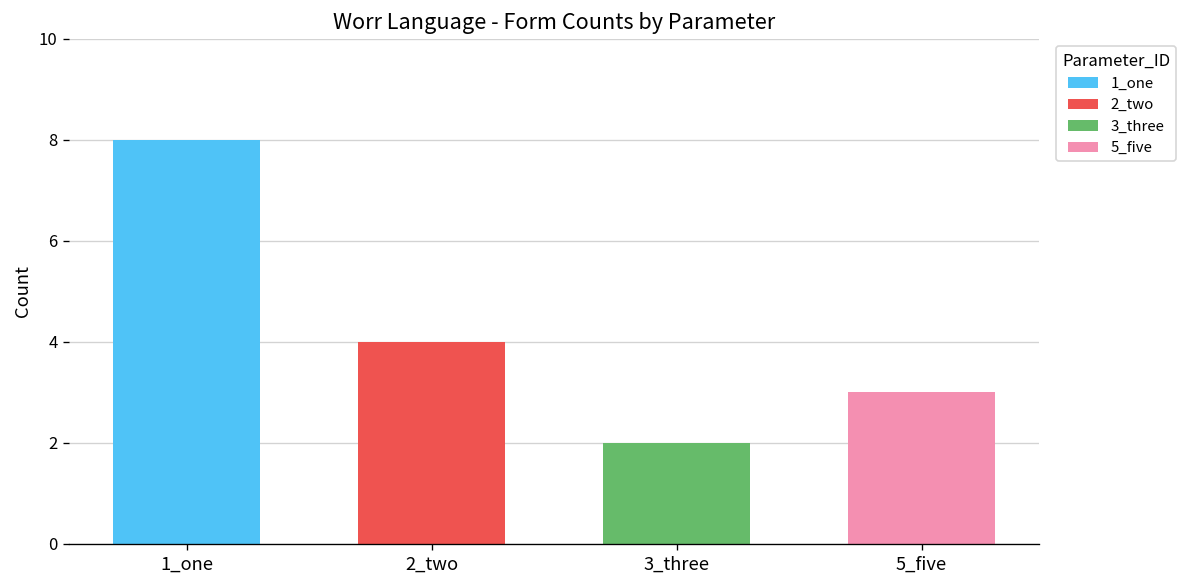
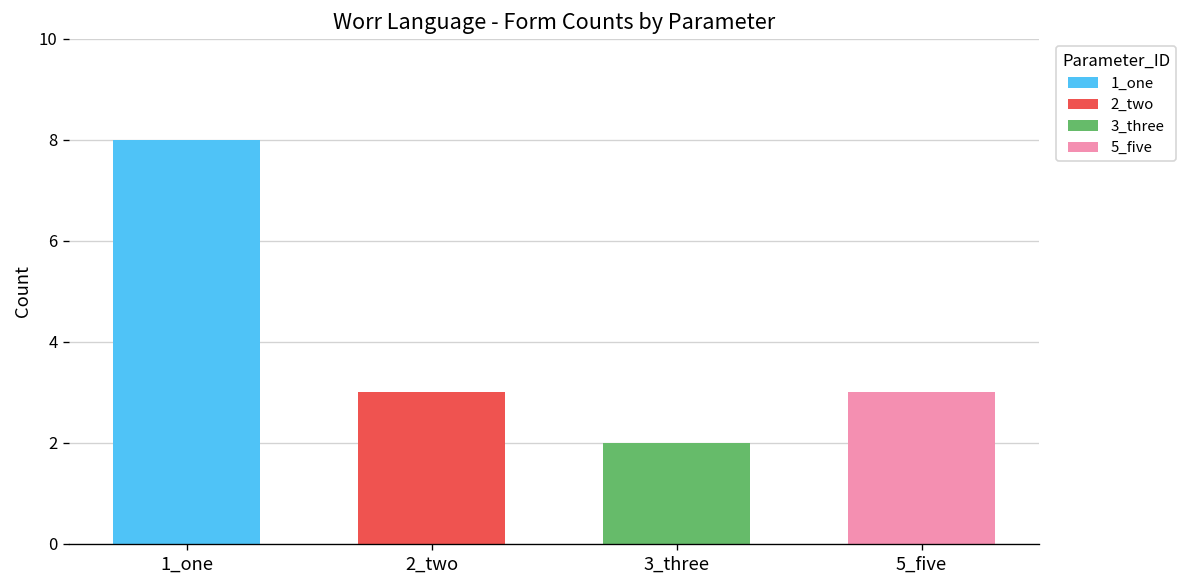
  {
    "1_one": 8,
-   "2_two": 4,
+   "2_two": 3,
    "3_three": 2,
    "5_five": 3
  }
